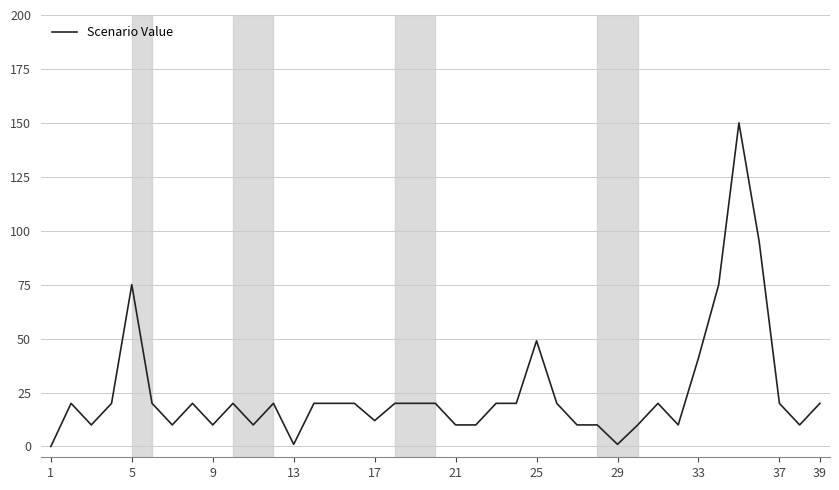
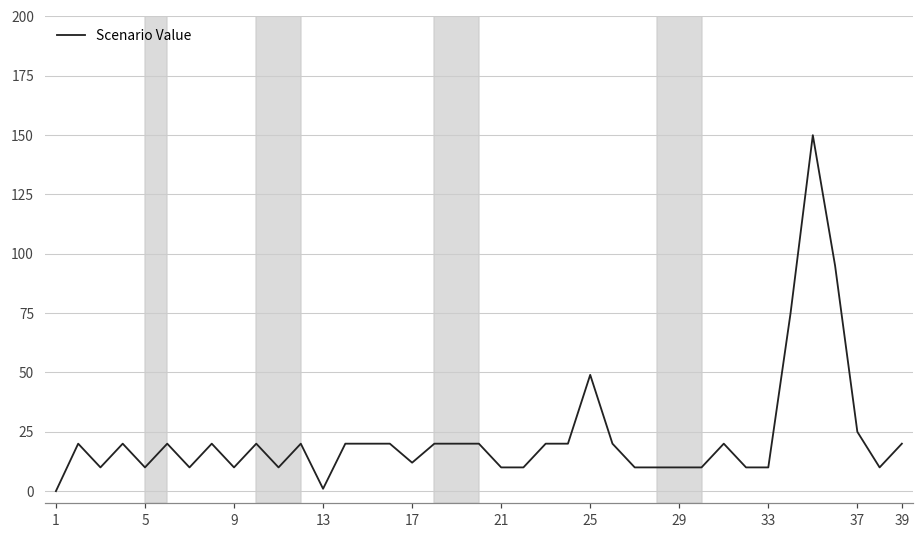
  {
    "1": 0,
-   "5": 75,
+   "5": 10,
    "9": 10,
    "13": 1,
    "17": 12,
    "21": 10,
    "25": 49,
-   "29": 1,
-   "33": 41,
-   "37": 20,
+   "29": 10,
+   "33": 10,
+   "37": 25,
    "39": 20
  }
